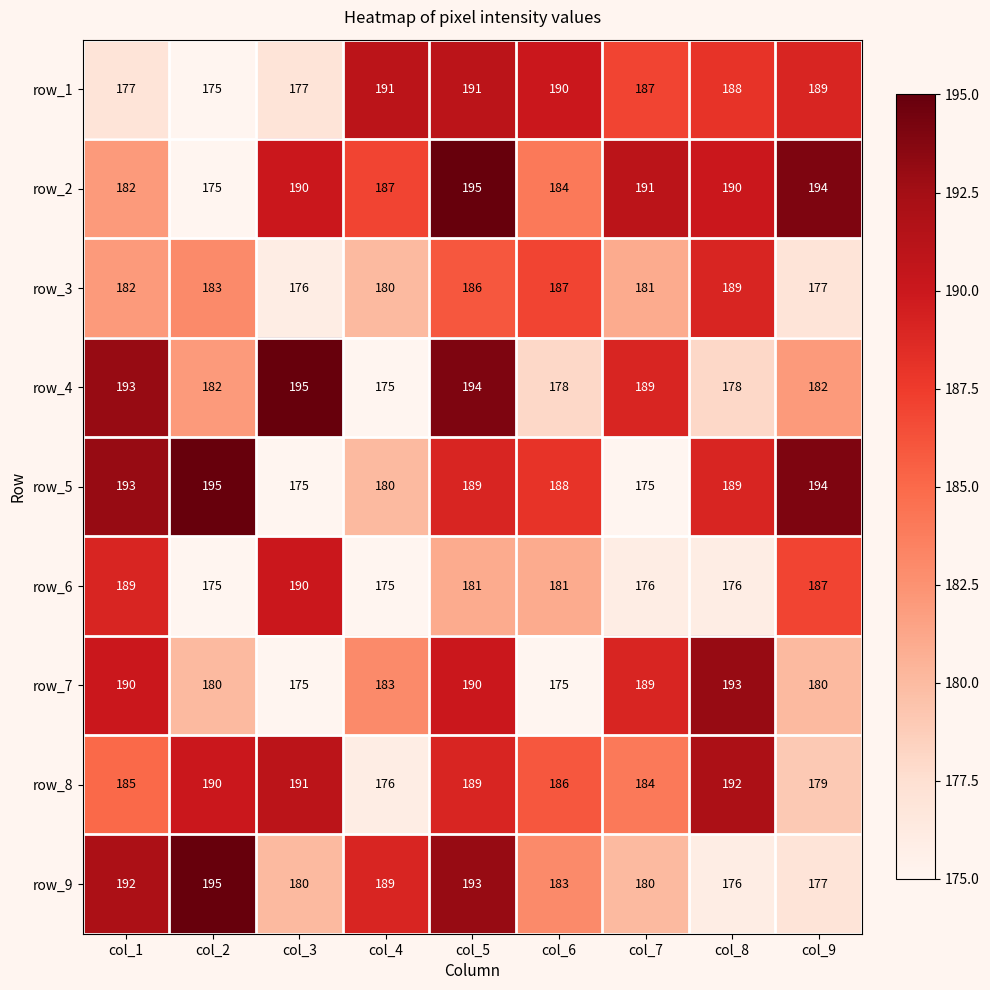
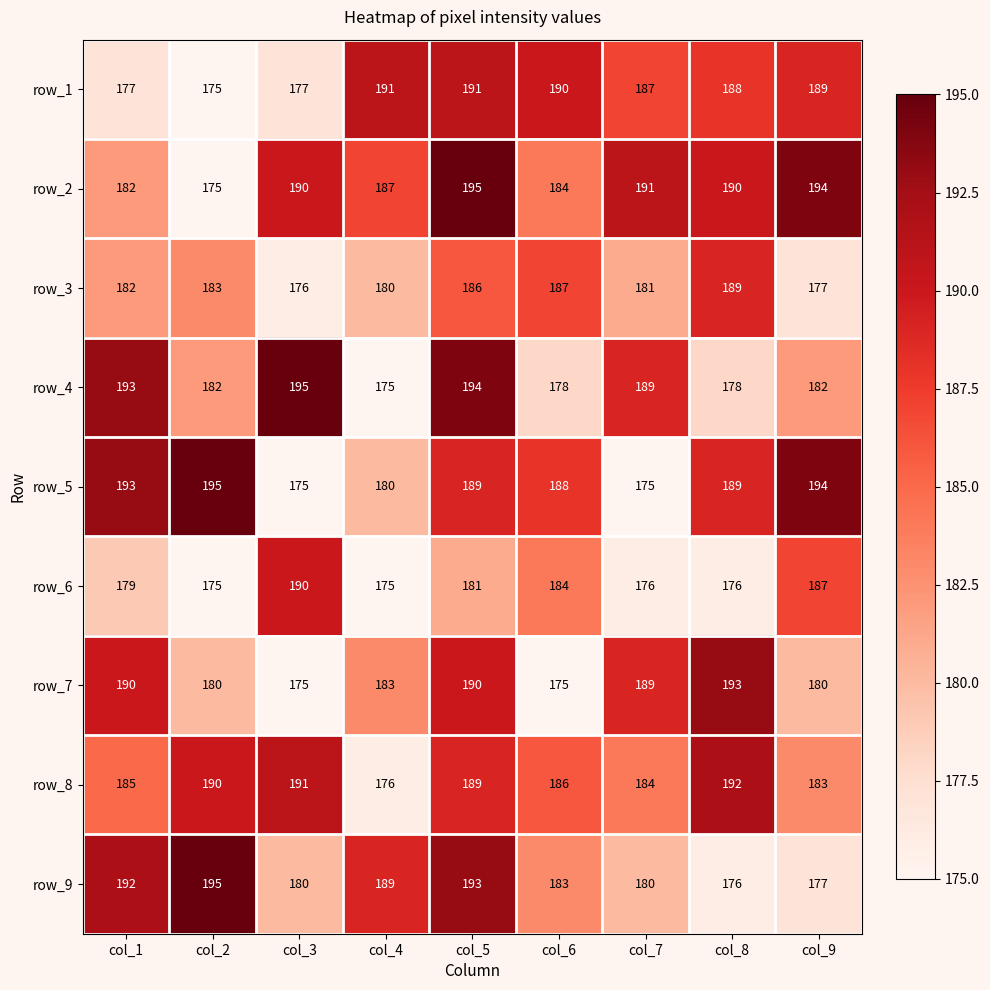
  {
    "row_1": {
      "col_1": 177,
      "col_2": 175,
      "col_3": 177,
      "col_4": 191,
      "col_5": 191,
      "col_6": 190,
      "col_7": 187,
      "col_8": 188,
      "col_9": 189
    },
    "row_2": {
      "col_1": 182,
      "col_2": 175,
      "col_3": 190,
      "col_4": 187,
      "col_5": 195,
      "col_6": 184,
      "col_7": 191,
      "col_8": 190,
      "col_9": 194
    },
    "row_3": {
      "col_1": 182,
      "col_2": 183,
      "col_3": 176,
      "col_4": 180,
      "col_5": 186,
      "col_6": 187,
      "col_7": 181,
      "col_8": 189,
      "col_9": 177
    },
    "row_4": {
      "col_1": 193,
      "col_2": 182,
      "col_3": 195,
      "col_4": 175,
      "col_5": 194,
      "col_6": 178,
      "col_7": 189,
      "col_8": 178,
      "col_9": 182
    },
    "row_5": {
      "col_1": 193,
      "col_2": 195,
      "col_3": 175,
      "col_4": 180,
      "col_5": 189,
      "col_6": 188,
      "col_7": 175,
      "col_8": 189,
      "col_9": 194
    },
    "row_6": {
-     "col_1": 189,
+     "col_1": 179,
      "col_2": 175,
      "col_3": 190,
      "col_4": 175,
      "col_5": 181,
-     "col_6": 181,
+     "col_6": 184,
      "col_7": 176,
      "col_8": 176,
      "col_9": 187
    },
    "row_7": {
      "col_1": 190,
      "col_2": 180,
      "col_3": 175,
      "col_4": 183,
      "col_5": 190,
      "col_6": 175,
      "col_7": 189,
      "col_8": 193,
      "col_9": 180
    },
    "row_8": {
      "col_1": 185,
      "col_2": 190,
      "col_3": 191,
      "col_4": 176,
      "col_5": 189,
      "col_6": 186,
      "col_7": 184,
      "col_8": 192,
-     "col_9": 179
+     "col_9": 183
    },
    "row_9": {
      "col_1": 192,
      "col_2": 195,
      "col_3": 180,
      "col_4": 189,
      "col_5": 193,
      "col_6": 183,
      "col_7": 180,
      "col_8": 176,
      "col_9": 177
    }
  }
